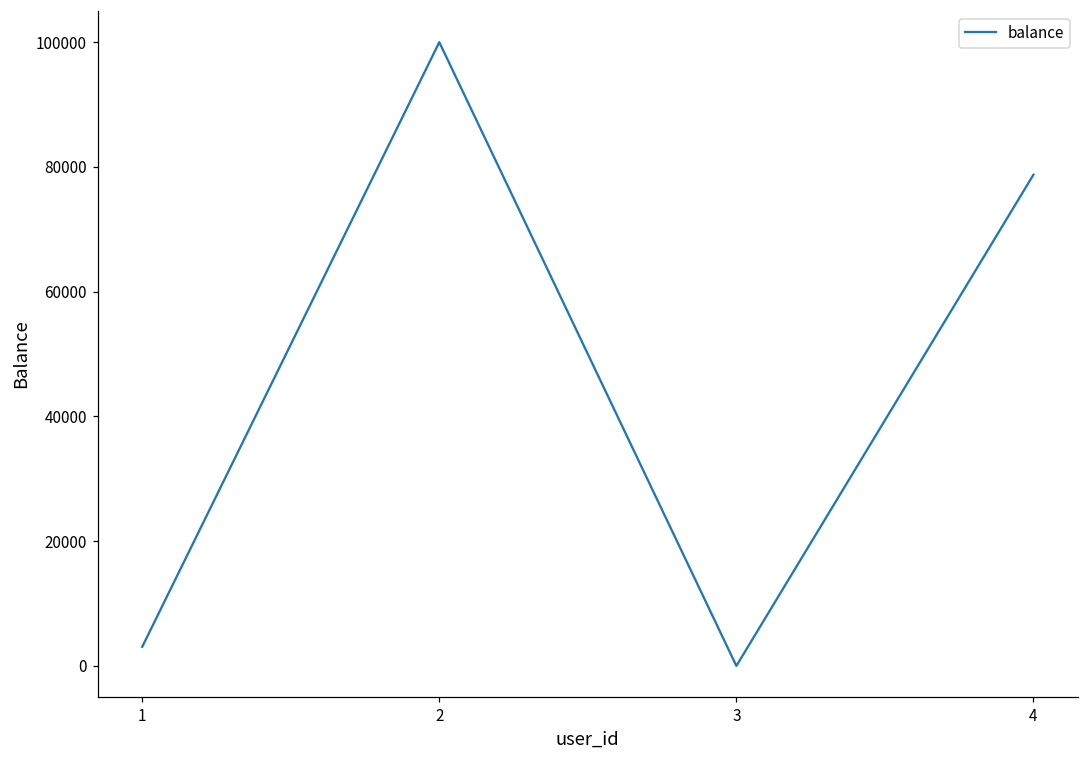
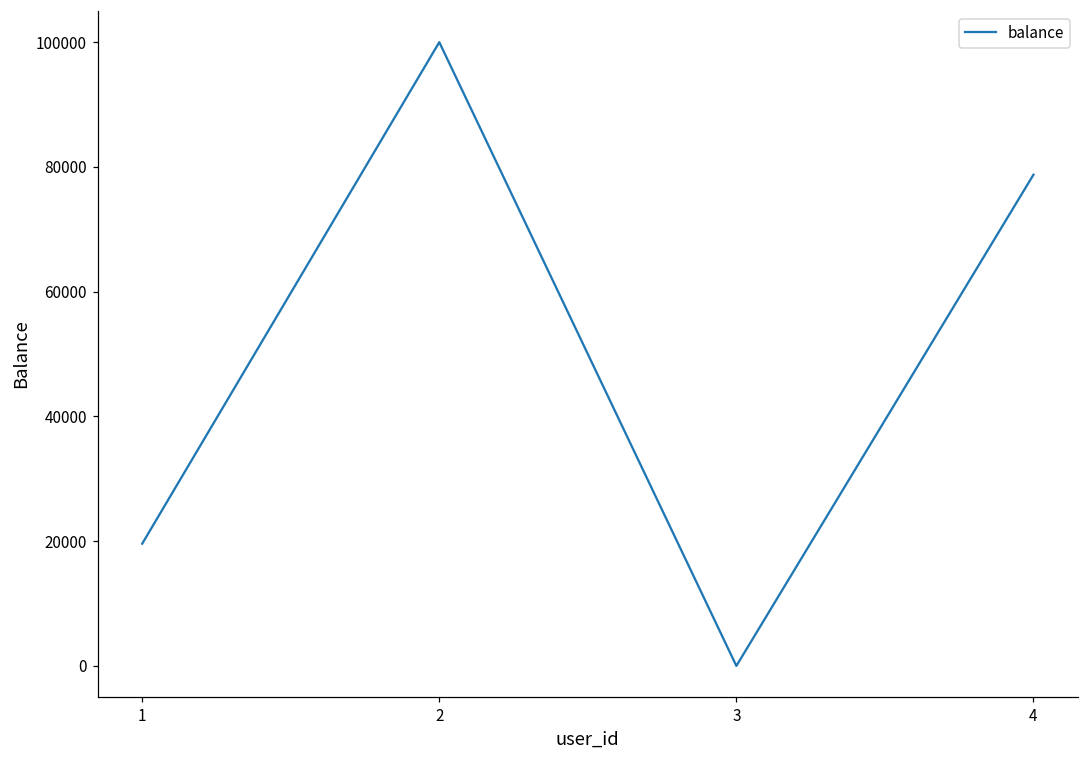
  {
-   "1": 3000,
+   "1": 20000,
    "2": 100000,
    "3": 0,
    "4": 79000
  }
